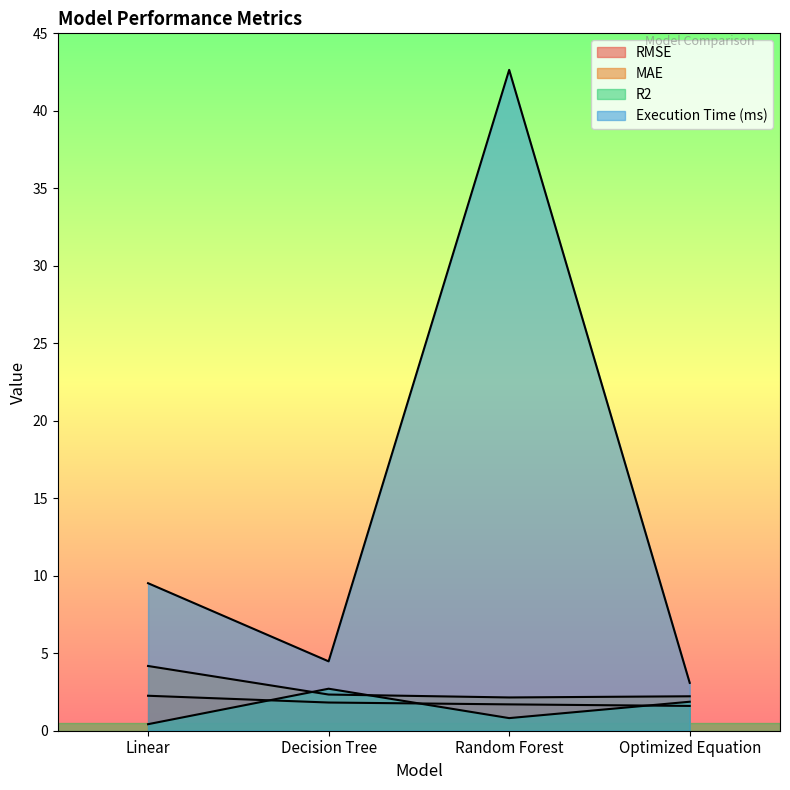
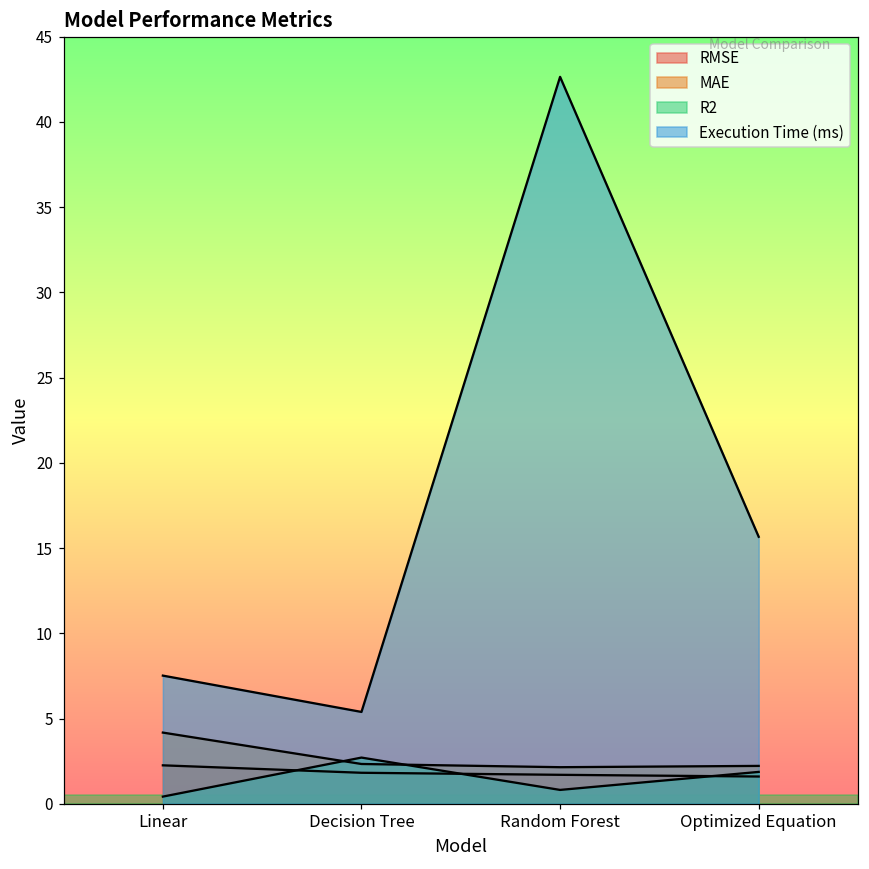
  {
    "R2": {
      "Linear": 0.4,
      "Decision Tree": 2.7,
      "Random Forest": 0.8,
      "Optimized Equation": 1.9
    },
    "Execution Time (ms)": {
-     "Linear": 9.5,
-     "Decision Tree": 4.5,
+     "Linear": 7.5,
+     "Decision Tree": 5.4,
      "Random Forest": 42.6,
-     "Optimized Equation": 3.1
+     "Optimized Equation": 15.7
    }
  }
